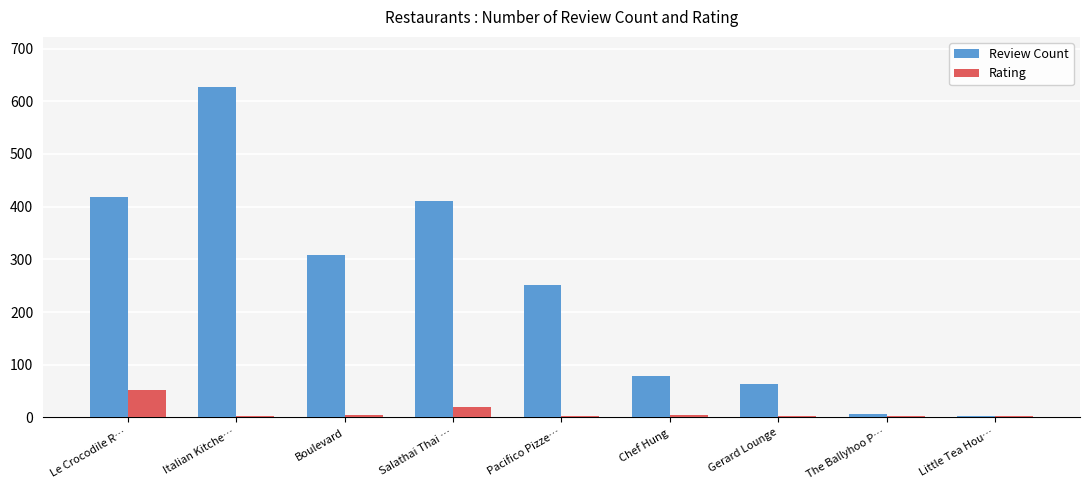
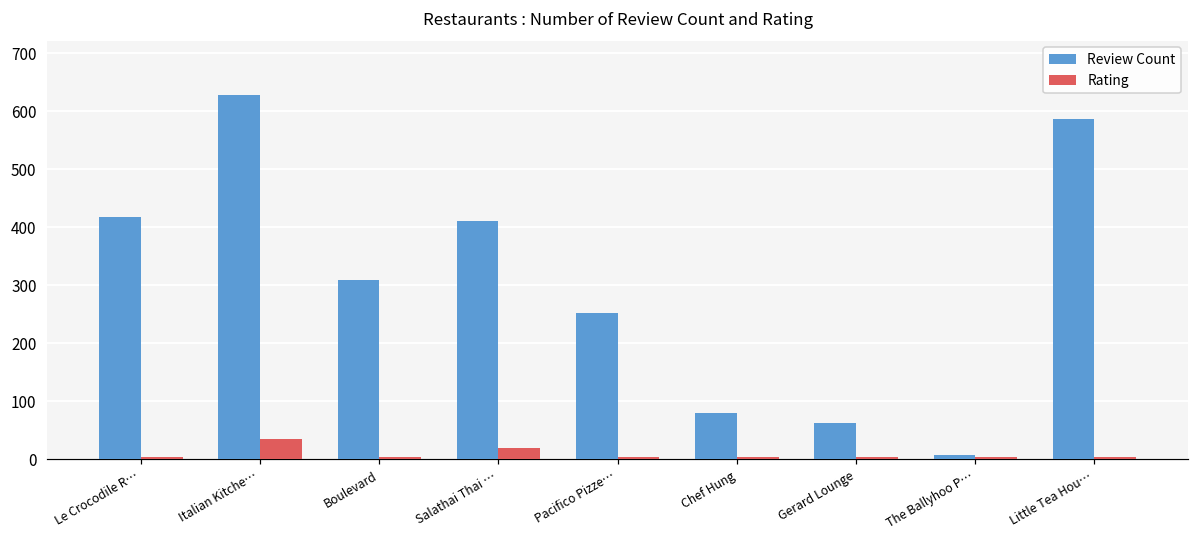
  {
    "Review Count": {
      "Le Crocodile R…": 420,
      "Italian Kitche…": 630,
      "Boulevard": 310,
      "Salathai Thai …": 410,
      "Pacifico Pizze…": 250,
      "Chef Hung": 80,
      "Gerard Lounge": 60,
      "The Ballyhoo P…": 10,
-     "Little Tea Hou…": 0
+     "Little Tea Hou…": 590
    },
    "Rating": {
-     "Le Crocodile R…": 50,
-     "Italian Kitche…": 0,
+     "Le Crocodile R…": 0,
+     "Italian Kitche…": 30,
      "Salathai Thai …": 20
    }
  }
